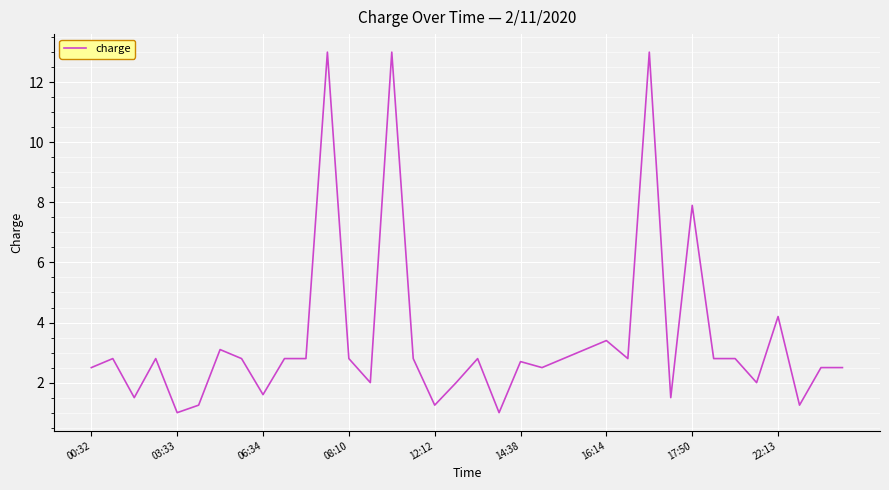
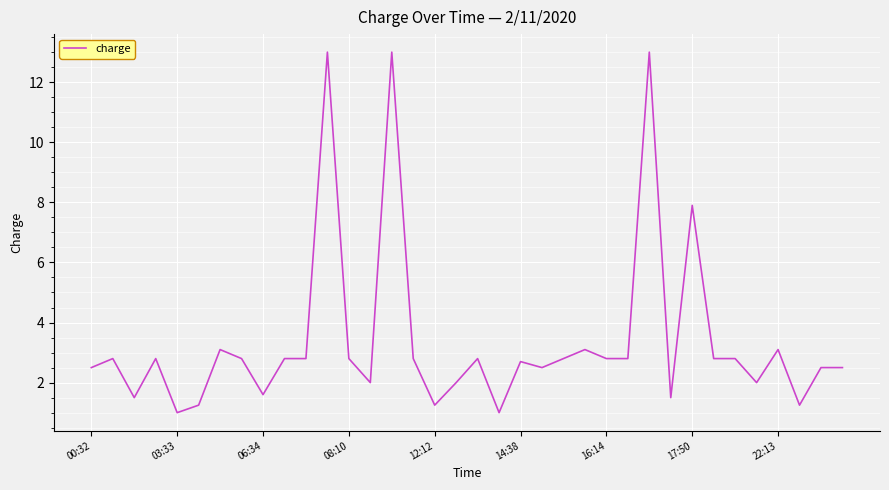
  {
    "00:32": 2.5,
    "03:33": 1.0,
    "06:34": 1.6,
    "08:10": 2.8,
    "12:12": 1.3,
    "14:38": 2.7,
-   "16:14": 3.4,
+   "16:14": 2.8,
    "17:50": 7.9,
-   "22:13": 4.2
+   "22:13": 3.1
  }
